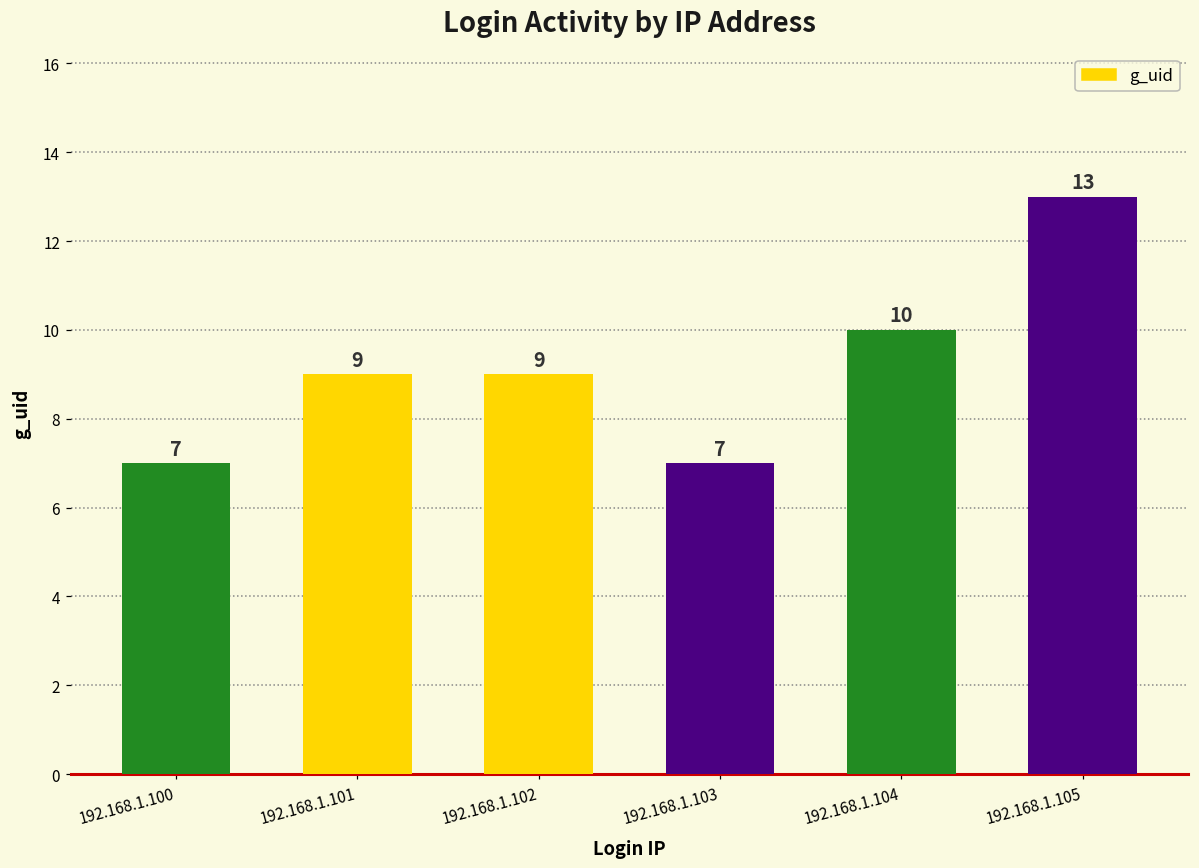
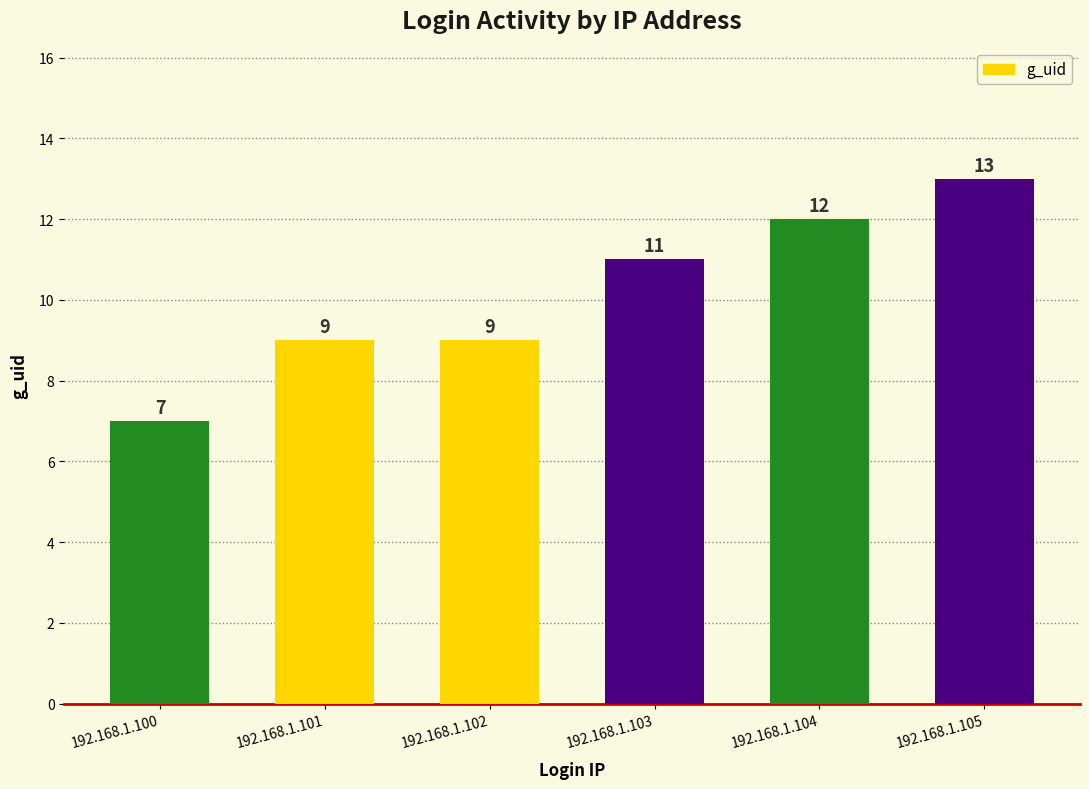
  {
    "192.168.1.100": 7,
    "192.168.1.101": 9,
    "192.168.1.102": 9,
-   "192.168.1.103": 7,
-   "192.168.1.104": 10,
+   "192.168.1.103": 11,
+   "192.168.1.104": 12,
    "192.168.1.105": 13
  }
